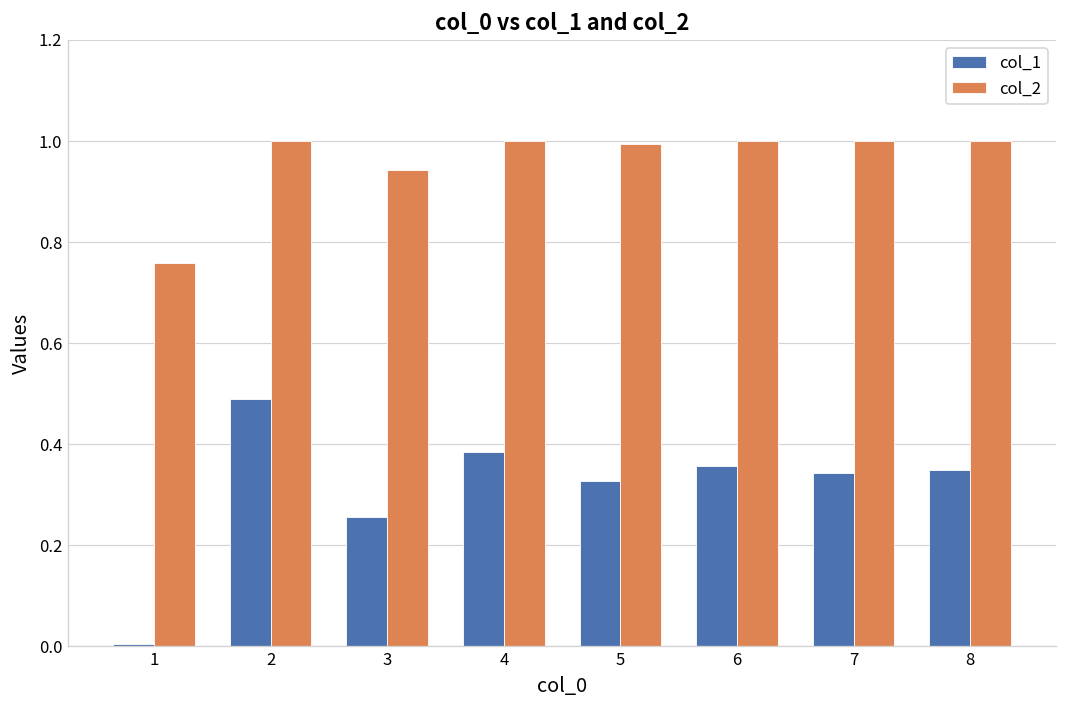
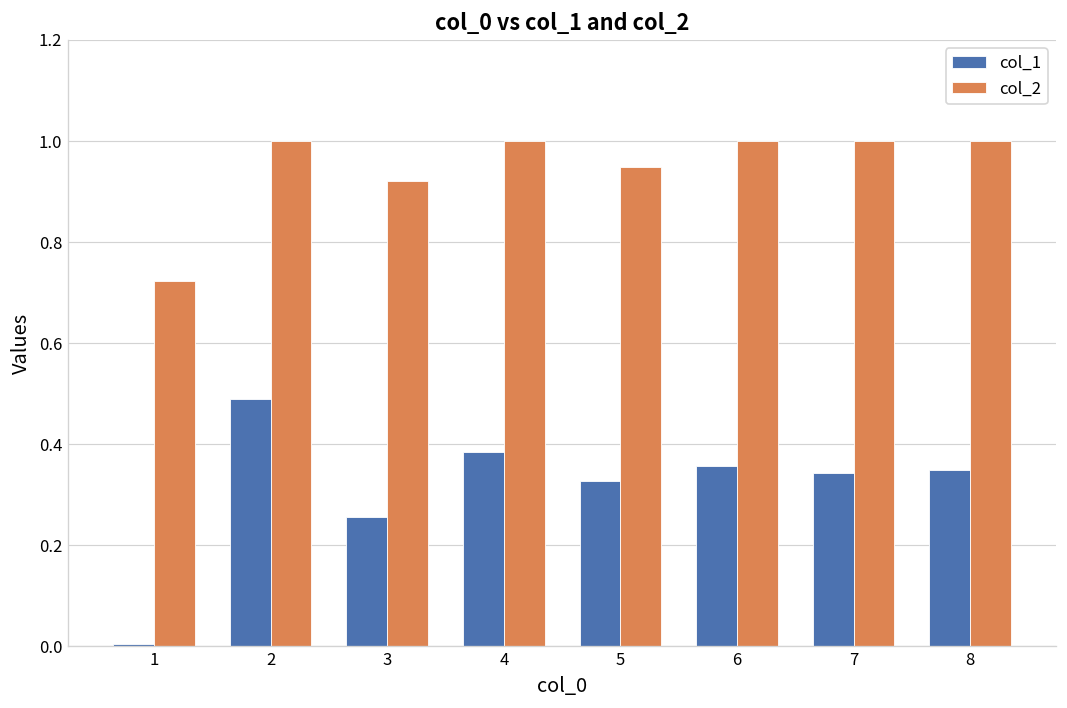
  {
    "col_1": {
      "2": 0.49,
      "3": 0.26,
      "4": 0.38,
      "5": 0.33,
      "6": 0.36,
      "7": 0.34,
      "8": 0.35
    },
    "col_2": {
-     "1": 0.76,
+     "1": 0.72,
      "2": 1.00,
-     "3": 0.94,
+     "3": 0.92,
      "4": 1.00,
-     "5": 1.00,
+     "5": 0.95,
      "6": 1.00,
      "7": 1.00,
      "8": 1.00
    }
  }
